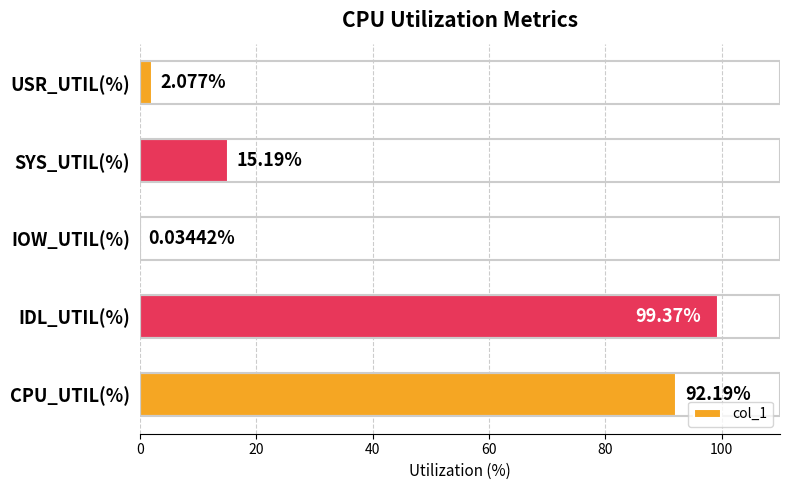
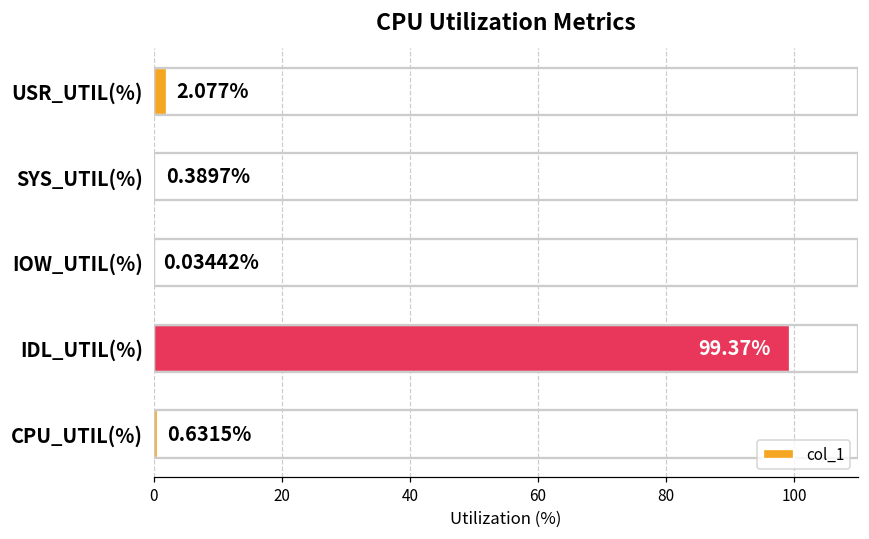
  {
    "USR_UTIL(%)": "2.077%",
-   "SYS_UTIL(%)": "15.19%",
+   "SYS_UTIL(%)": "0.3897%",
    "IOW_UTIL(%)": "0.03442%",
    "IDL_UTIL(%)": "99.37%",
-   "CPU_UTIL(%)": "92.19%"
+   "CPU_UTIL(%)": "0.6315%"
  }
